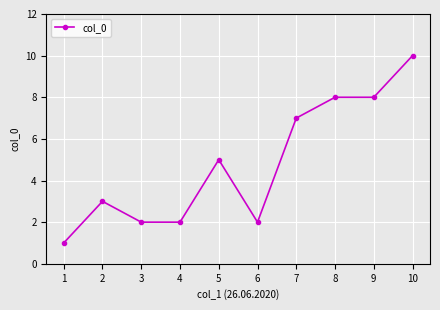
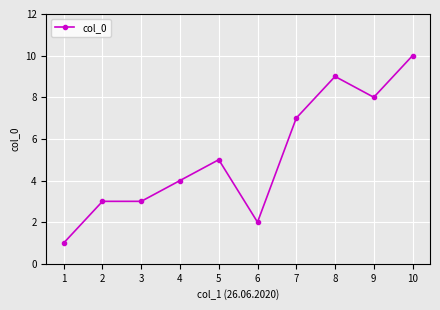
  {
    "1": 1,
    "2": 3,
-   "3": 2,
-   "4": 2,
+   "3": 3,
+   "4": 4,
    "5": 5,
    "6": 2,
    "7": 7,
-   "8": 8,
+   "8": 9,
    "9": 8,
    "10": 10
  }
